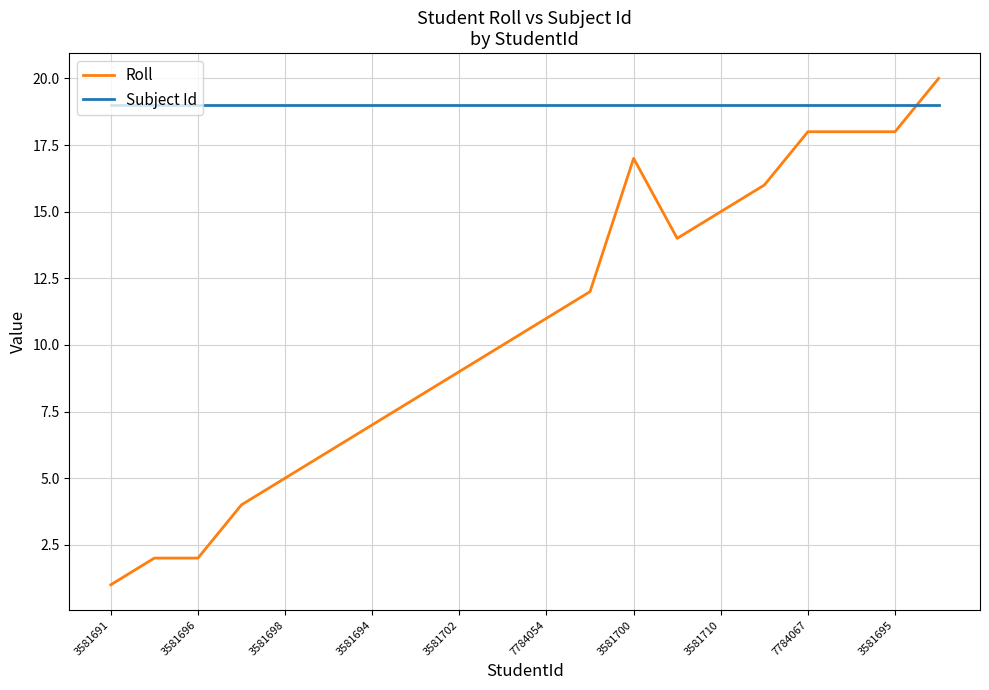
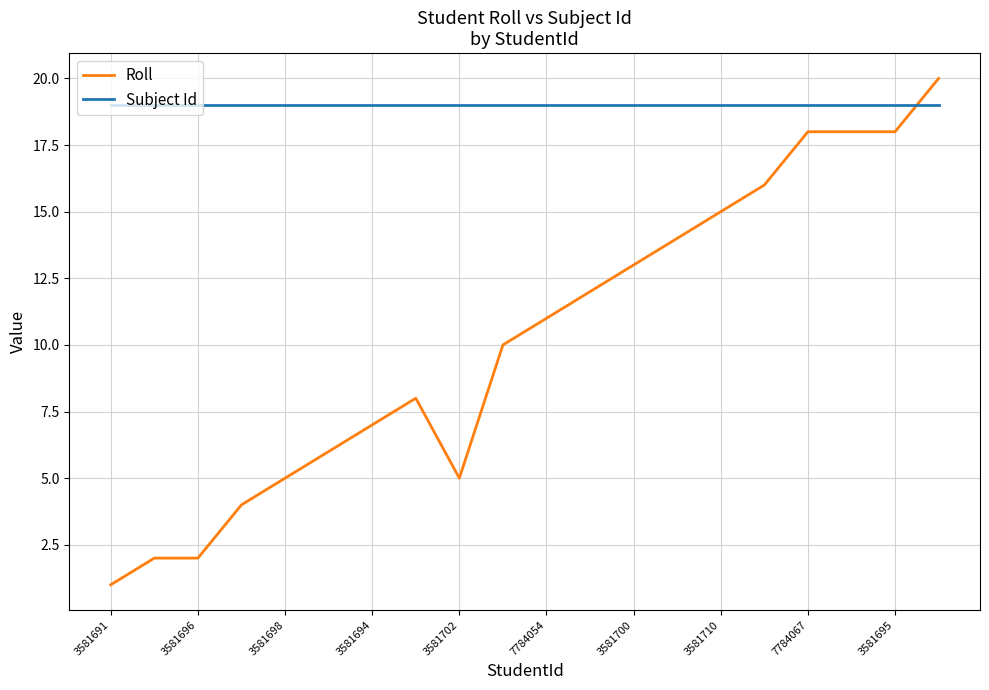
  {
    "Roll": {
      "3581691": 1,
      "3581696": 2,
      "3581698": 5,
      "3581694": 7,
-     "3581702": 9,
+     "3581702": 5,
      "7784054": 11,
-     "3581700": 17,
+     "3581700": 13,
      "3581710": 15,
      "7784067": 18,
      "3581695": 18
    },
    "Subject Id": {
      "3581698": 19,
      "3581694": 19,
      "3581702": 19,
      "7784054": 19,
      "3581700": 19,
      "3581710": 19,
      "7784067": 19,
      "3581695": 19
    }
  }
